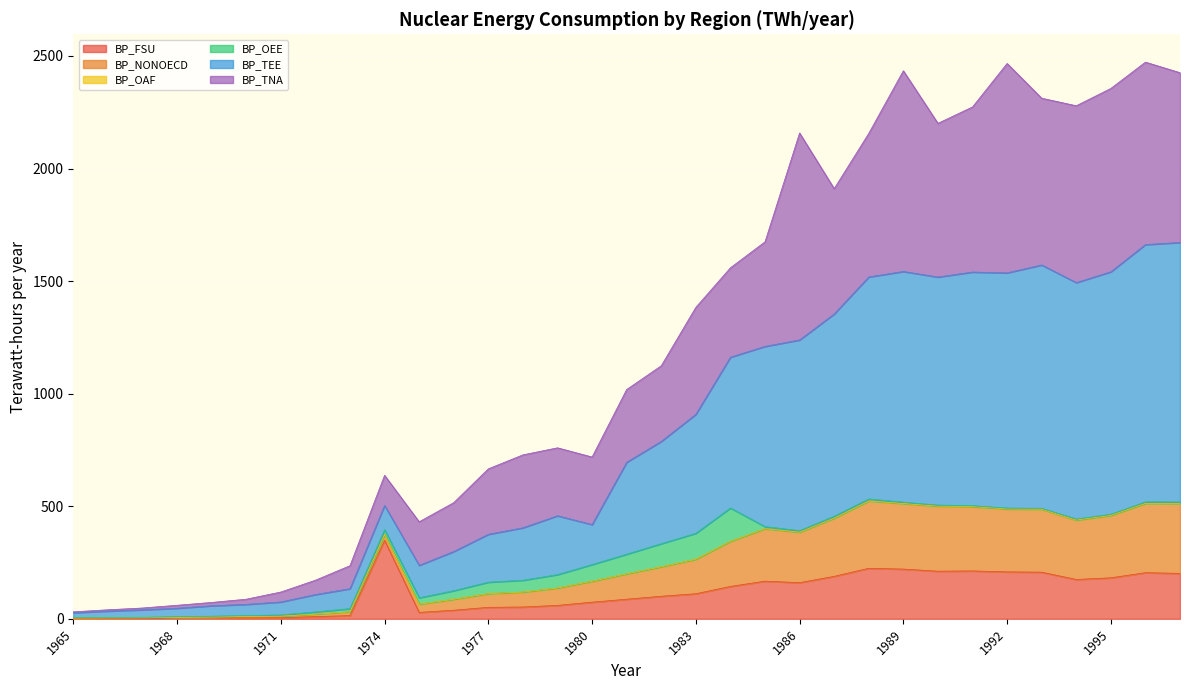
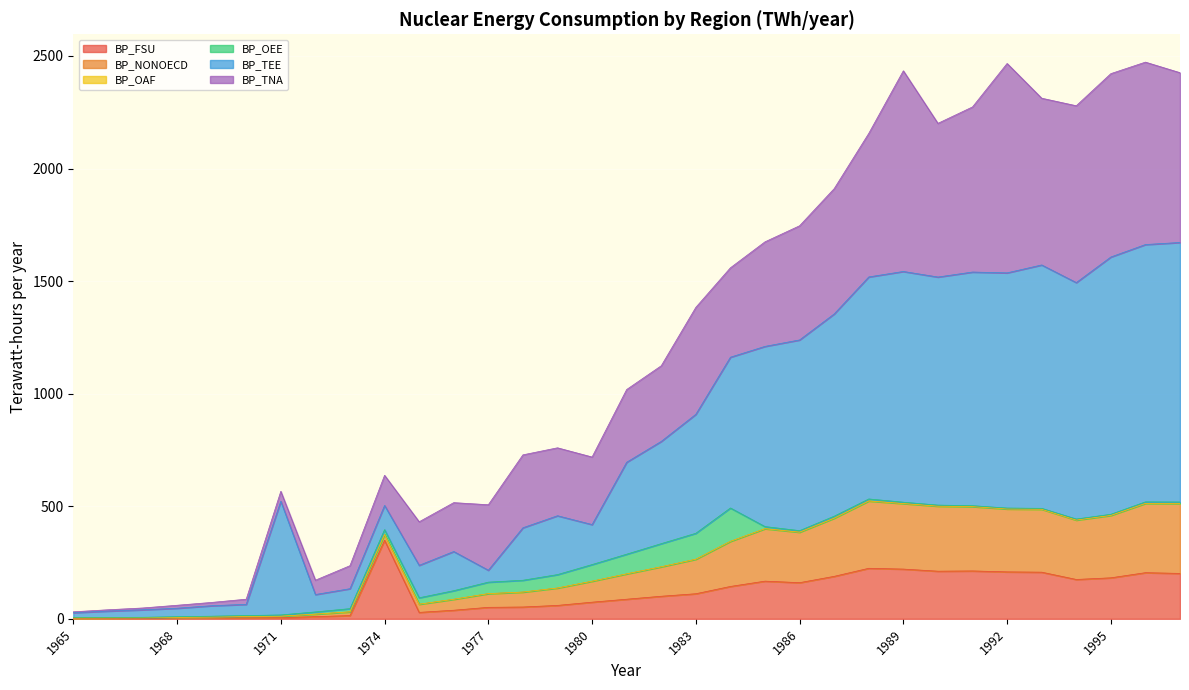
  {
    "BP_FSU": {
      "1974": 350,
      "1977": 50,
      "1980": 70,
      "1983": 110,
      "1986": 160,
      "1989": 220,
      "1992": 210,
      "1995": 180
    },
    "BP_OEE": {
      "1974": 20,
      "1977": 50,
      "1980": 70,
      "1983": 120
    },
    "BP_TEE": {
      "1968": 40,
-     "1971": 60,
+     "1971": 510,
      "1974": 110,
-     "1977": 210,
+     "1977": 50,
      "1980": 180,
      "1983": 530,
      "1986": 850,
      "1989": 1020,
      "1992": 1040,
-     "1995": 1080
+     "1995": 1140
    },
    "BP_TNA": {
      "1968": 10,
      "1971": 40,
      "1974": 130,
      "1977": 290,
      "1980": 300,
      "1983": 480,
-     "1986": 920,
+     "1986": 510,
      "1989": 890,
      "1992": 930,
      "1995": 810
    }
  }
